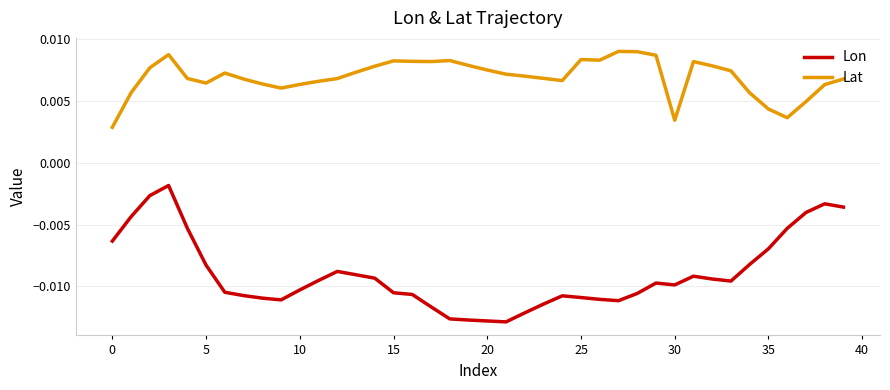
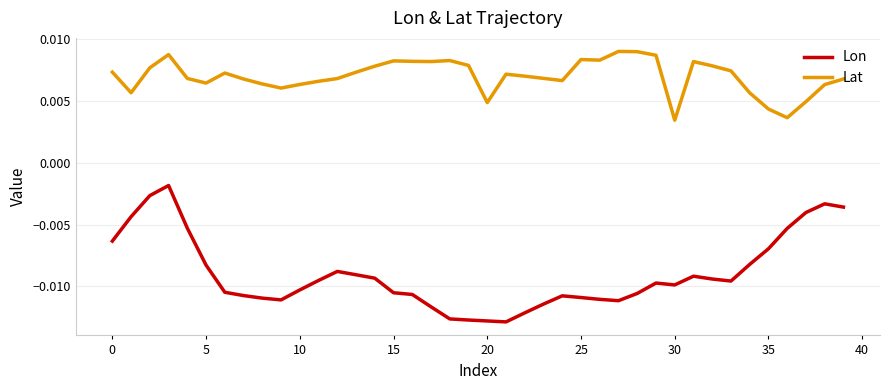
  {
    "Lon": {
      "0": -0.0063,
      "5": -0.0083,
      "10": -0.0103,
      "15": -0.0105,
      "20": -0.0128,
      "25": -0.0109,
      "30": -0.0099,
      "35": -0.0069
    },
    "Lat": {
-     "0": 0.0029,
+     "0": 0.0073,
      "5": 0.0065,
      "10": 0.0063,
      "15": 0.0082,
-     "20": 0.0075,
+     "20": 0.0049,
      "25": 0.0084,
      "30": 0.0035,
      "35": 0.0044
    }
  }
